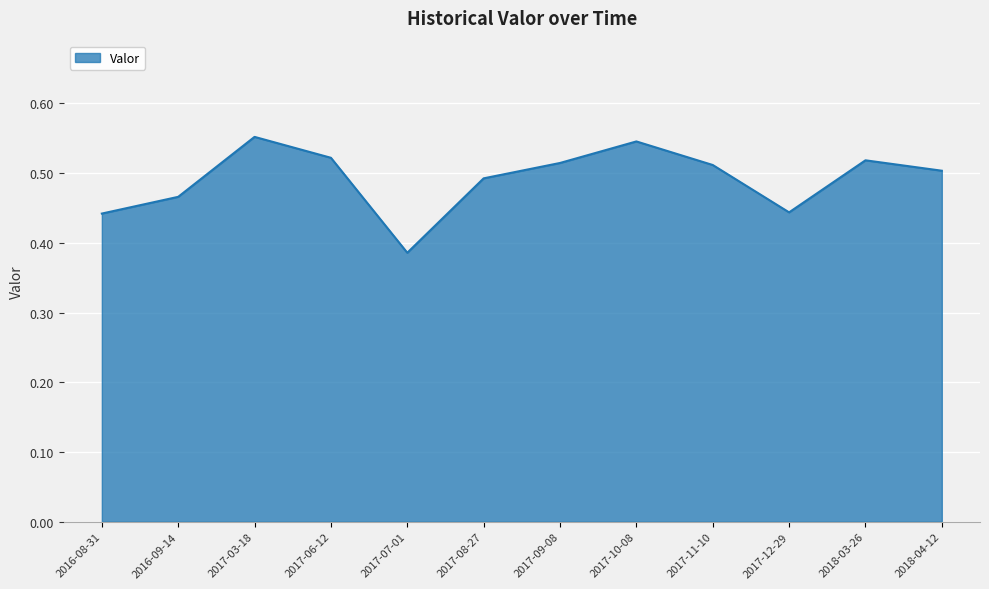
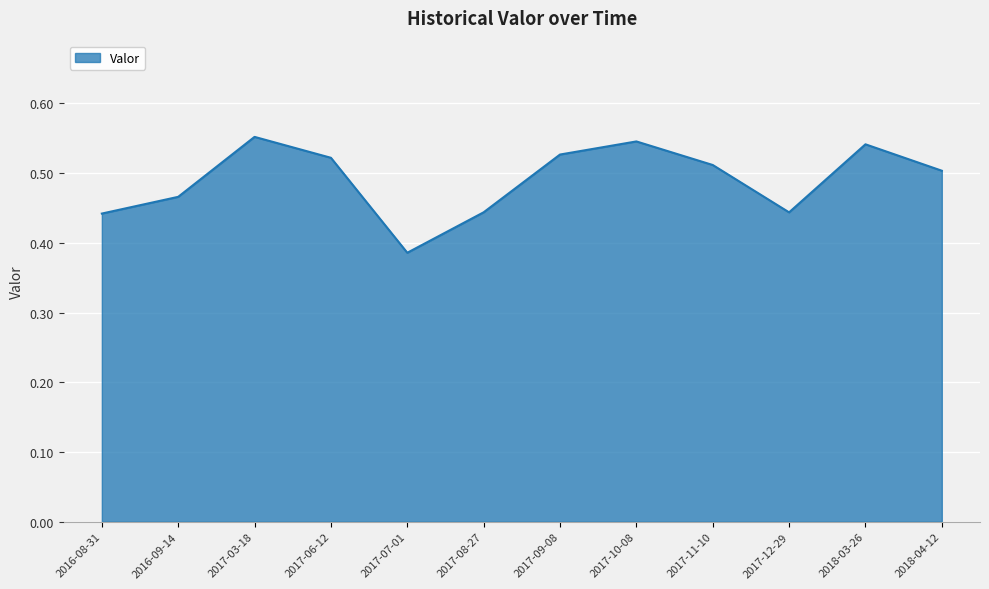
  {
    "2016-08-31": 0.44,
    "2016-09-14": 0.47,
    "2017-03-18": 0.55,
    "2017-06-12": 0.52,
    "2017-07-01": 0.39,
-   "2017-08-27": 0.49,
-   "2017-09-08": 0.51,
+   "2017-08-27": 0.44,
+   "2017-09-08": 0.53,
    "2017-10-08": 0.55,
    "2017-11-10": 0.51,
    "2017-12-29": 0.44,
-   "2018-03-26": 0.52,
+   "2018-03-26": 0.54,
    "2018-04-12": 0.50
  }
